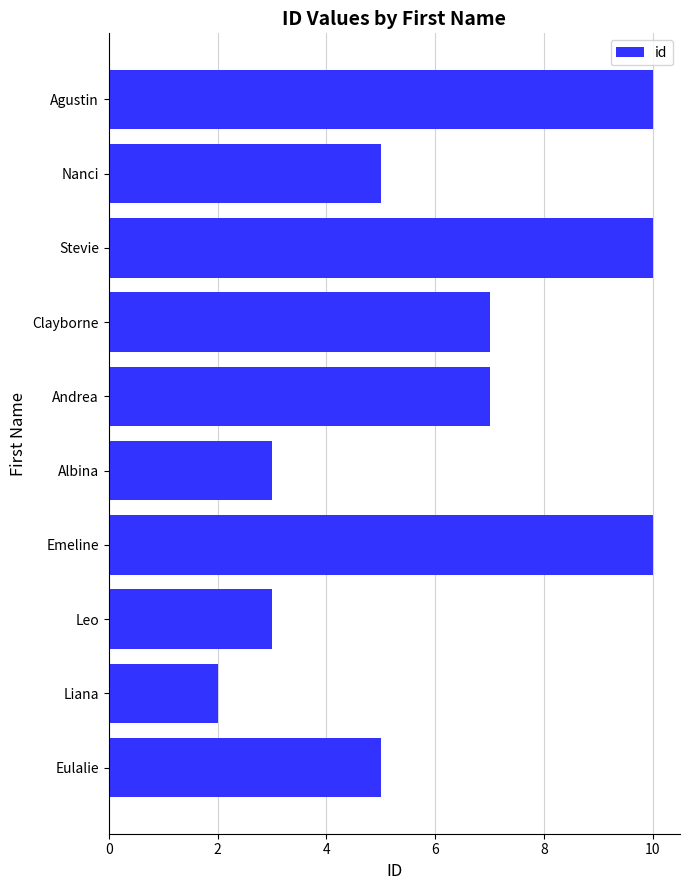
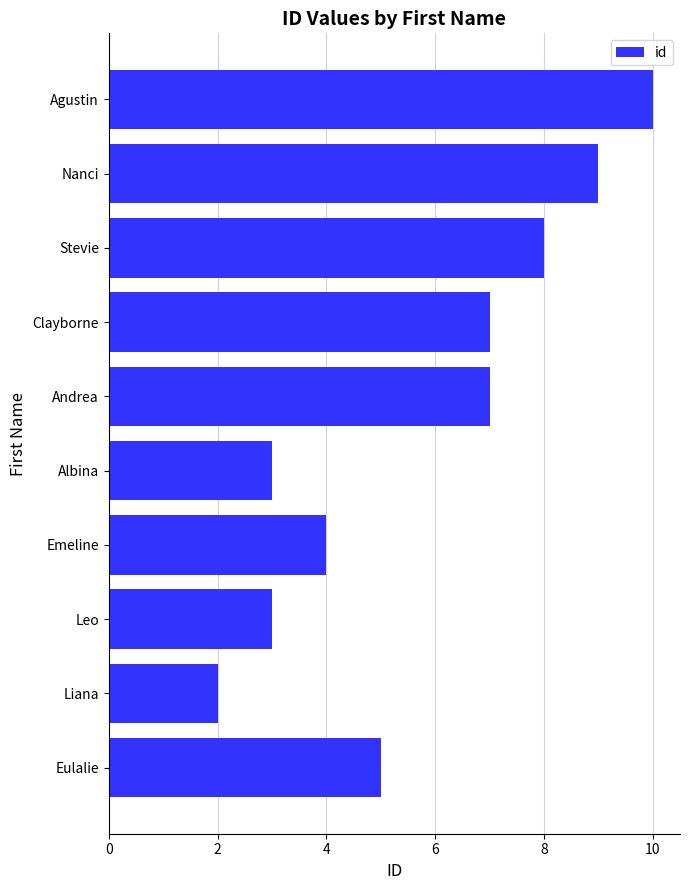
  {
    "Agustin": 10,
-   "Nanci": 5,
-   "Stevie": 10,
+   "Nanci": 9,
+   "Stevie": 8,
    "Clayborne": 7,
    "Andrea": 7,
    "Albina": 3,
-   "Emeline": 10,
+   "Emeline": 4,
    "Leo": 3,
    "Liana": 2,
    "Eulalie": 5
  }
